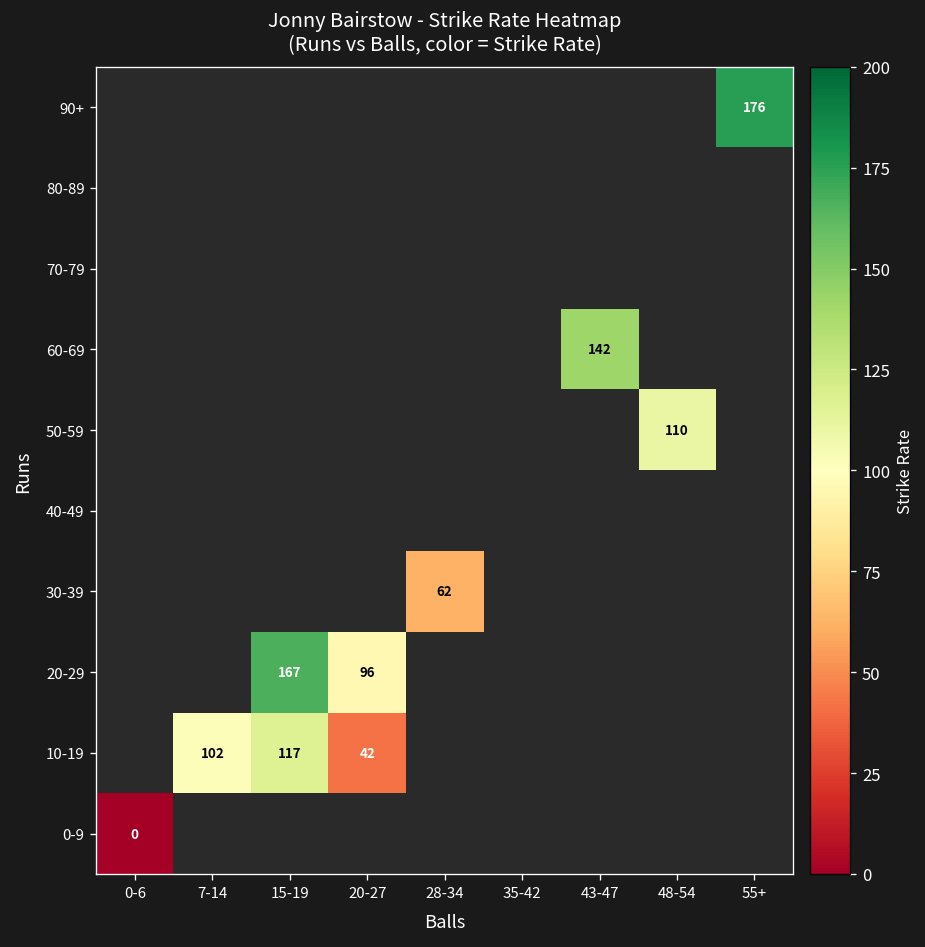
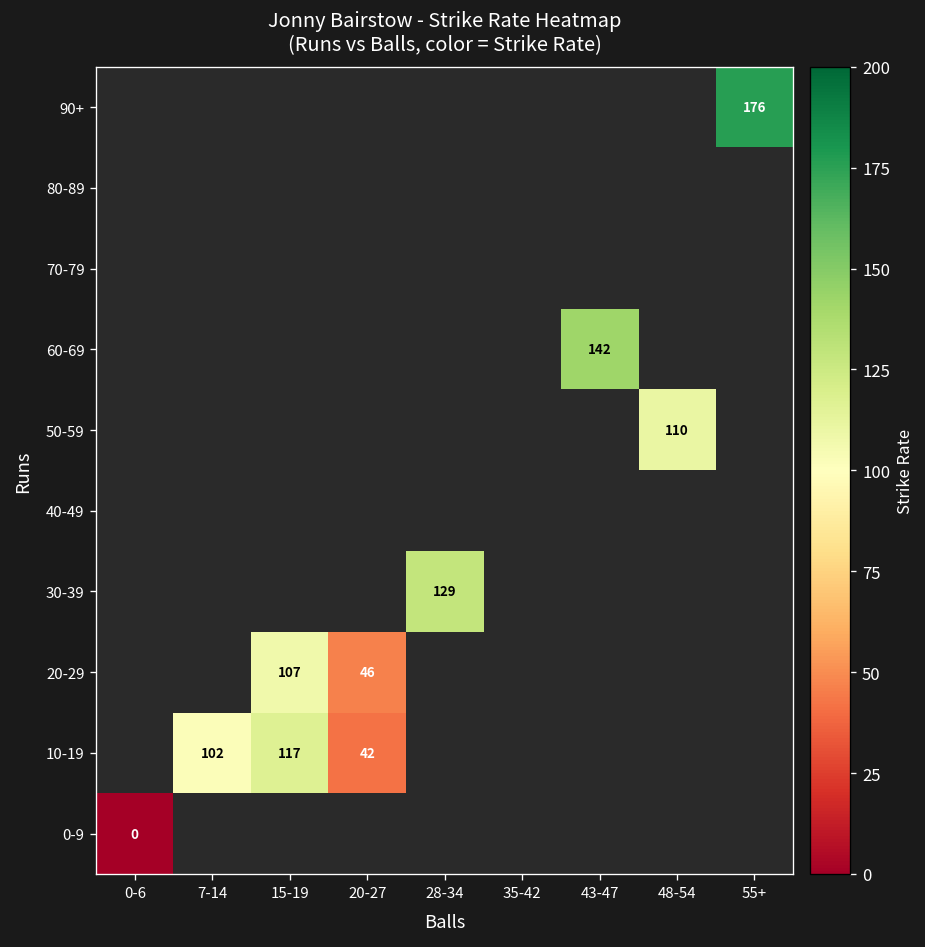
  {
    "90+": {
      "55+": 176
    },
    "60-69": {
      "43-47": 142
    },
    "50-59": {
      "48-54": 110
    },
    "30-39": {
-     "28-34": 62
+     "28-34": 129
    },
    "20-29": {
-     "15-19": 167,
-     "20-27": 96
+     "15-19": 107,
+     "20-27": 46
    },
    "10-19": {
      "7-14": 102,
      "15-19": 117,
      "20-27": 42
    },
    "0-9": {
      "0-6": 0
    }
  }
